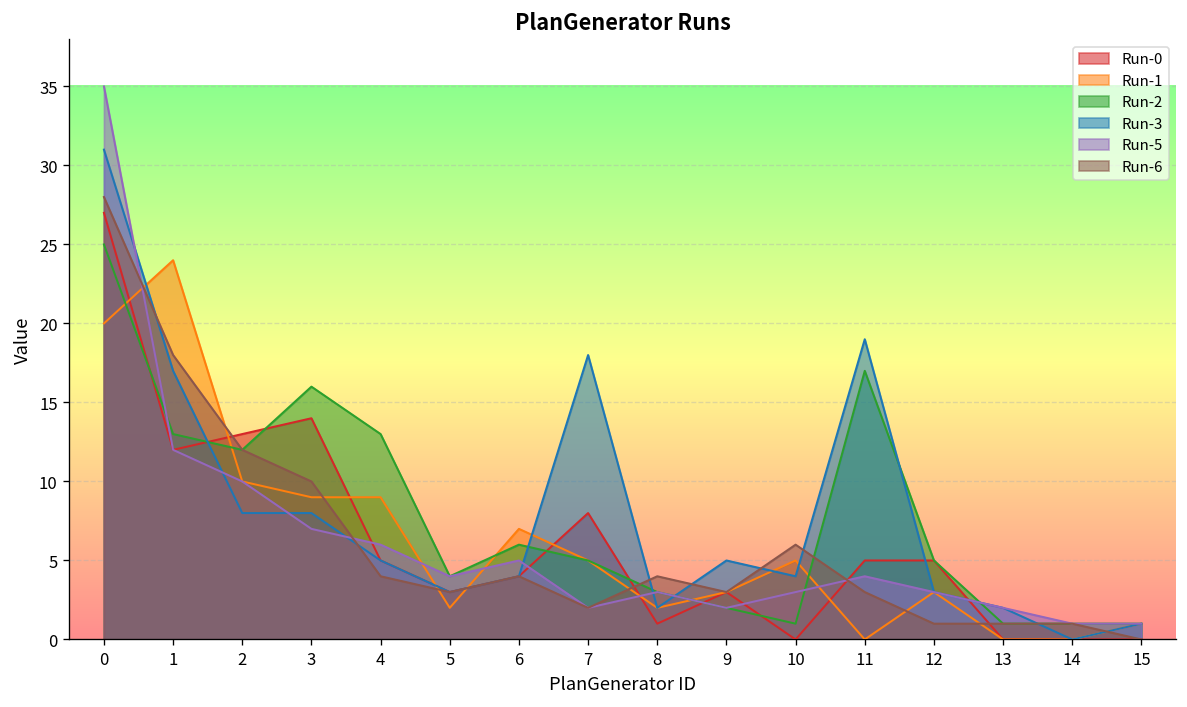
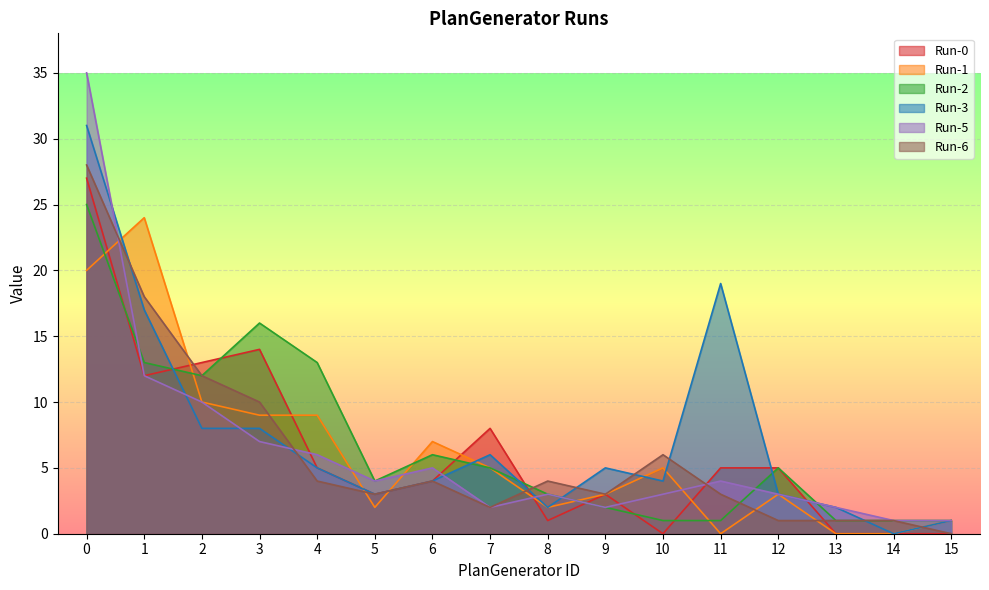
  {
    "Run-0": {
      "0": 27,
      "2": 13,
      "3": 14,
      "7": 8,
      "8": 1,
      "10": 0,
      "11": 5
    },
    "Run-1": {
      "0": 20,
      "1": 24,
      "3": 9,
      "4": 9,
      "5": 2,
      "6": 7,
      "10": 5,
      "11": 0
    },
    "Run-2": {
      "0": 25,
      "1": 13,
      "3": 16,
      "4": 13,
      "6": 6,
      "10": 1,
-     "11": 17
+     "11": 1
    },
    "Run-3": {
      "0": 31,
      "1": 17,
      "2": 8,
      "3": 8,
-     "7": 18,
+     "7": 6,
      "9": 5,
      "10": 4,
      "11": 19
    },
    "Run-5": {
      "0": 35,
      "3": 7,
      "4": 6,
      "6": 5,
      "10": 3,
      "11": 4
    },
    "Run-6": {
      "0": 28,
      "1": 18,
      "3": 10,
      "4": 4,
      "8": 4,
      "10": 6,
      "11": 3,
      "12": 1
    }
  }
